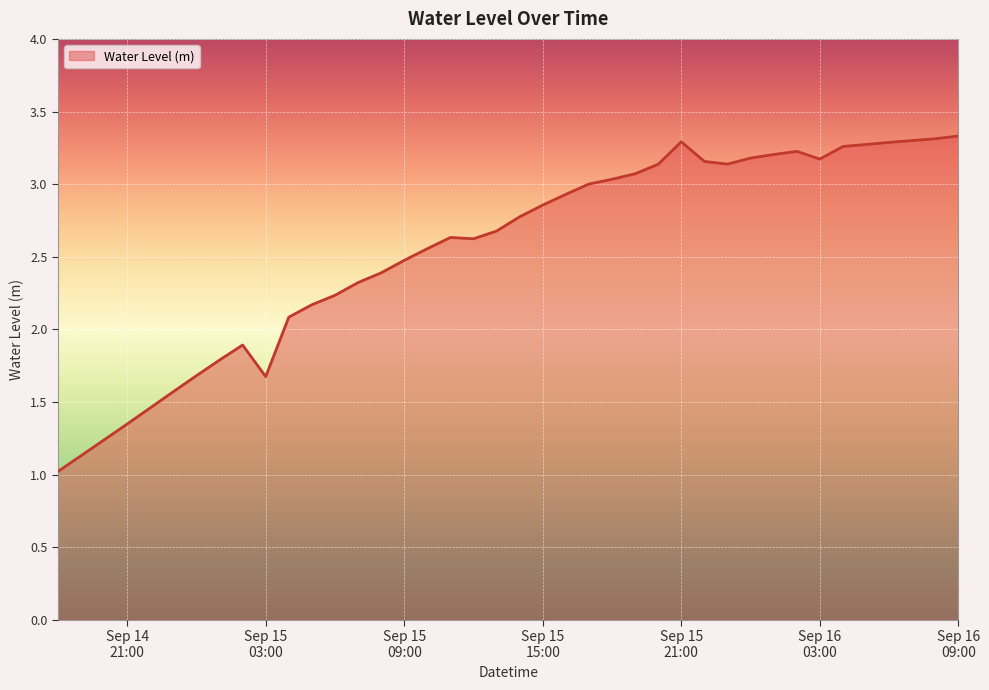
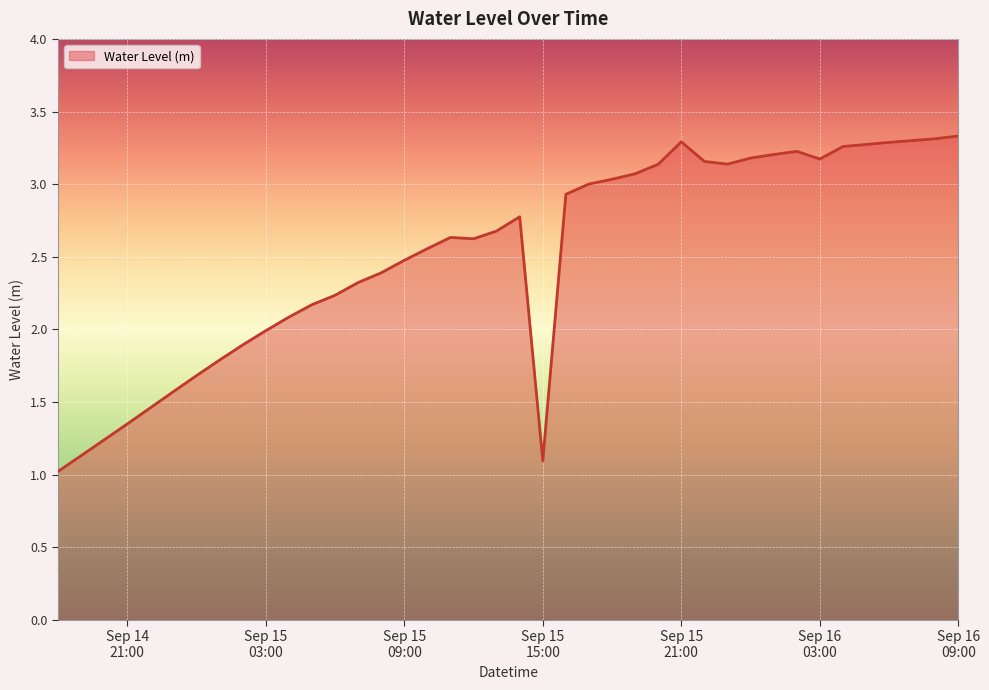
  {
    "Sep 14 21:00": 1.35,
-   "Sep 15 03:00": 1.67,
+   "Sep 15 03:00": 1.99,
    "Sep 15 09:00": 2.48,
-   "Sep 15 15:00": 2.86,
+   "Sep 15 15:00": 1.09,
    "Sep 15 21:00": 3.29,
    "Sep 16 03:00": 3.17,
    "Sep 16 09:00": 3.33
  }
